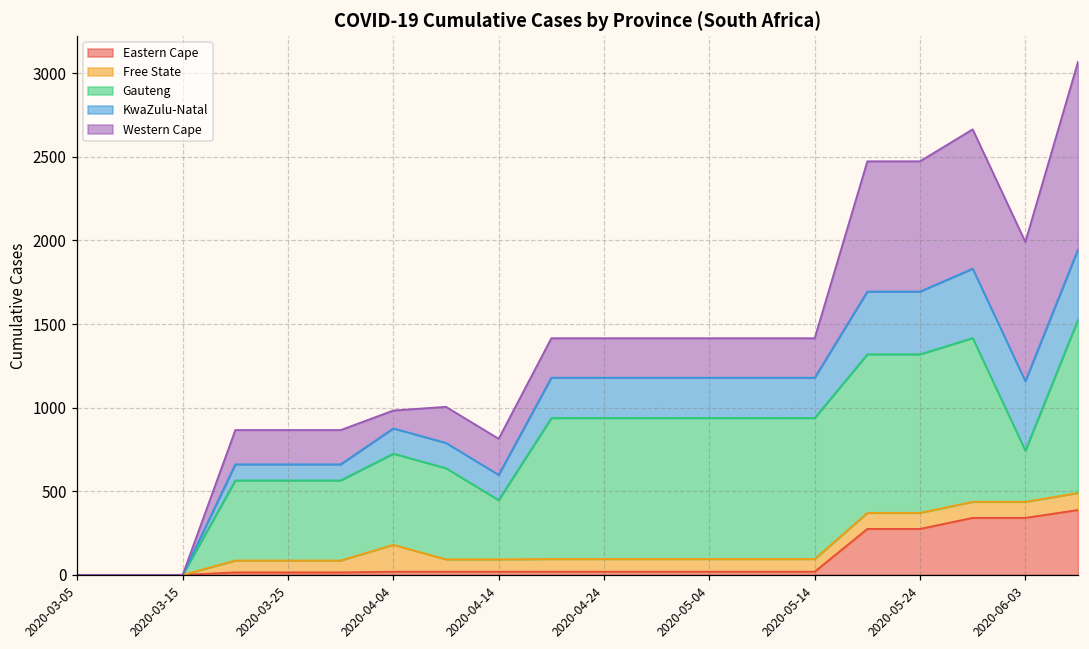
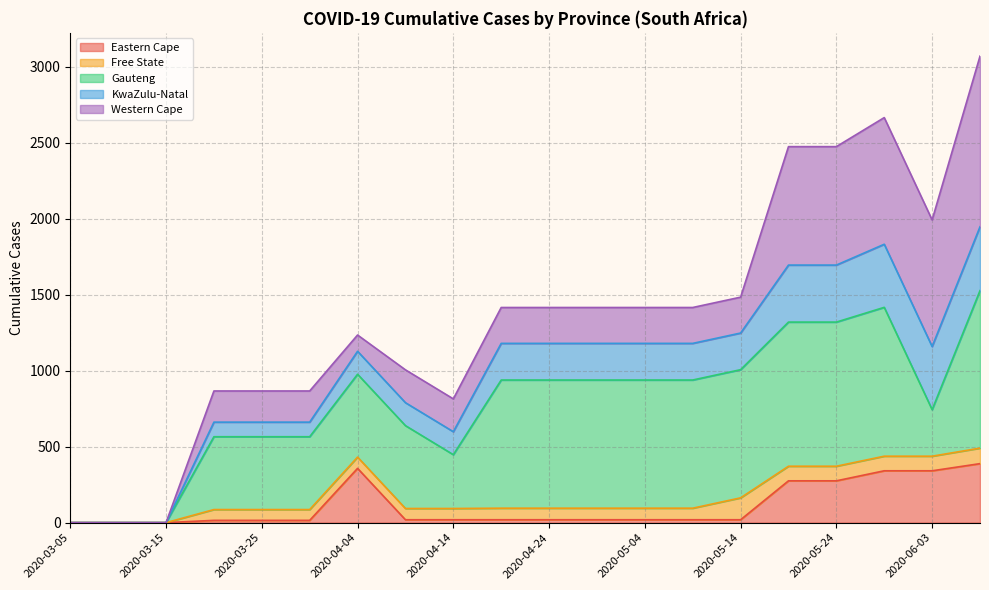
  {
    "Eastern Cape": {
      "2020-03-25": 20,
-     "2020-04-04": 20,
+     "2020-04-04": 360,
      "2020-04-14": 20,
      "2020-04-24": 20,
      "2020-05-04": 20,
      "2020-05-14": 20,
      "2020-05-24": 280,
      "2020-06-03": 340
    },
    "Free State": {
      "2020-03-25": 70,
-     "2020-04-04": 160,
+     "2020-04-04": 70,
      "2020-04-14": 70,
      "2020-04-24": 80,
      "2020-05-04": 80,
-     "2020-05-14": 80,
+     "2020-05-14": 140,
      "2020-05-24": 100,
      "2020-06-03": 100
    },
    "Gauteng": {
      "2020-03-25": 480,
      "2020-04-04": 550,
      "2020-04-14": 350,
      "2020-04-24": 840,
      "2020-05-04": 840,
      "2020-05-14": 840,
      "2020-05-24": 950,
      "2020-06-03": 310
    },
    "KwaZulu-Natal": {
      "2020-03-25": 100,
      "2020-04-04": 150,
      "2020-04-14": 150,
      "2020-04-24": 240,
      "2020-05-04": 240,
      "2020-05-14": 240,
      "2020-05-24": 380,
      "2020-06-03": 420
    },
    "Western Cape": {
      "2020-03-25": 210,
      "2020-04-04": 110,
      "2020-04-14": 220,
      "2020-04-24": 240,
      "2020-05-04": 240,
      "2020-05-14": 240,
      "2020-05-24": 780,
      "2020-06-03": 830
    }
  }
